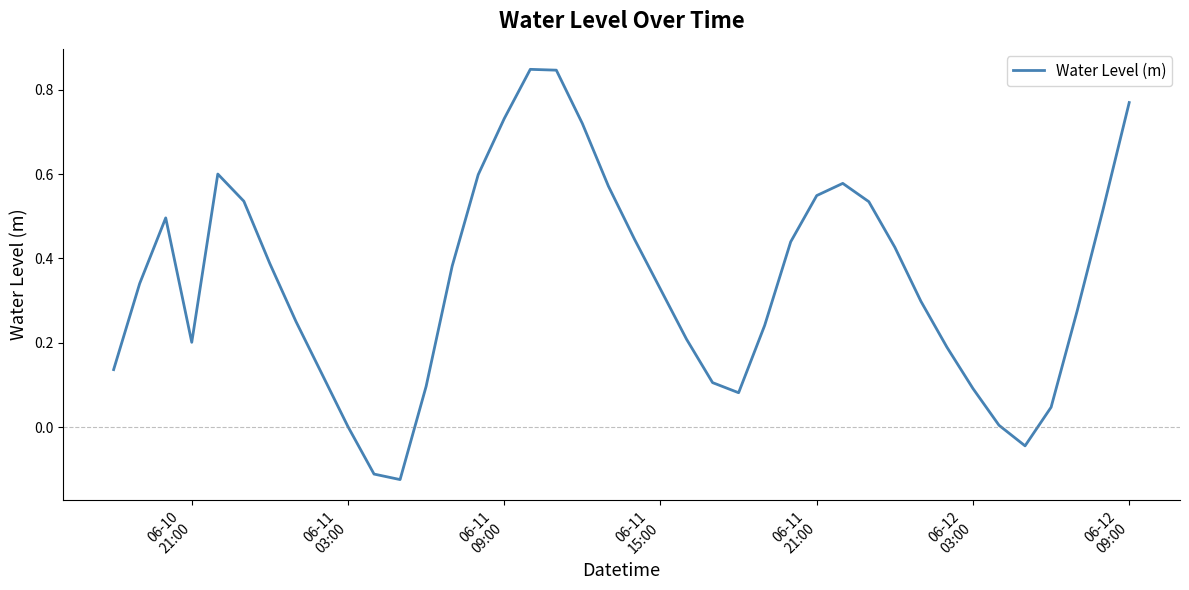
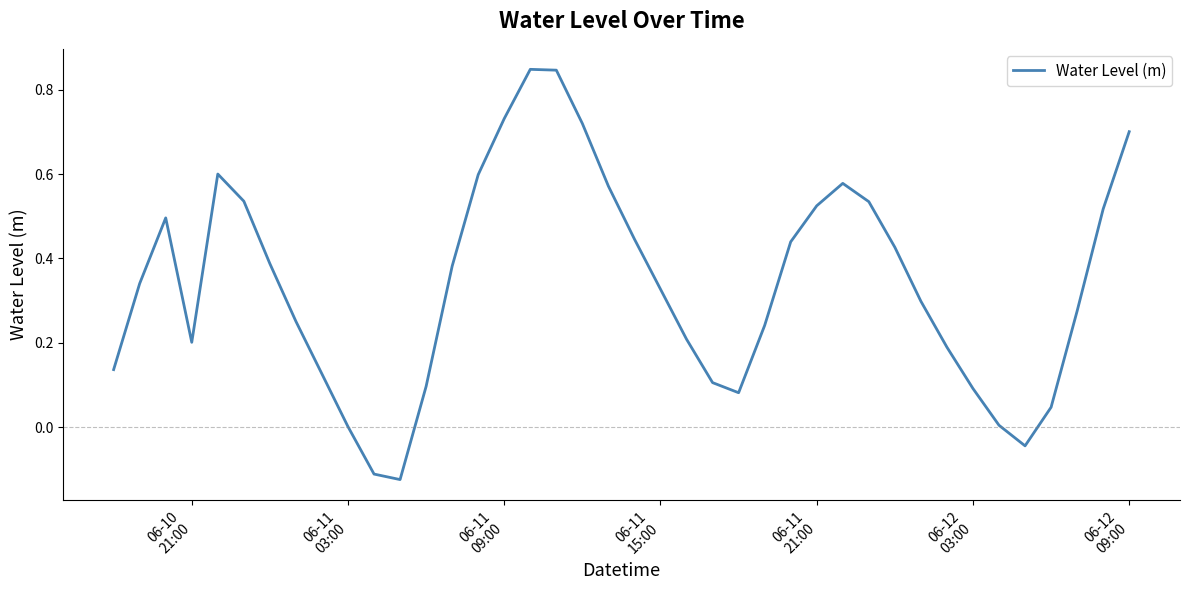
  {
    "06-10 21:00": 0.20,
    "06-11 03:00": 0.00,
    "06-11 09:00": 0.73,
    "06-11 15:00": 0.33,
-   "06-11 21:00": 0.55,
+   "06-11 21:00": 0.52,
    "06-12 03:00": 0.09,
-   "06-12 09:00": 0.77
+   "06-12 09:00": 0.70
  }
